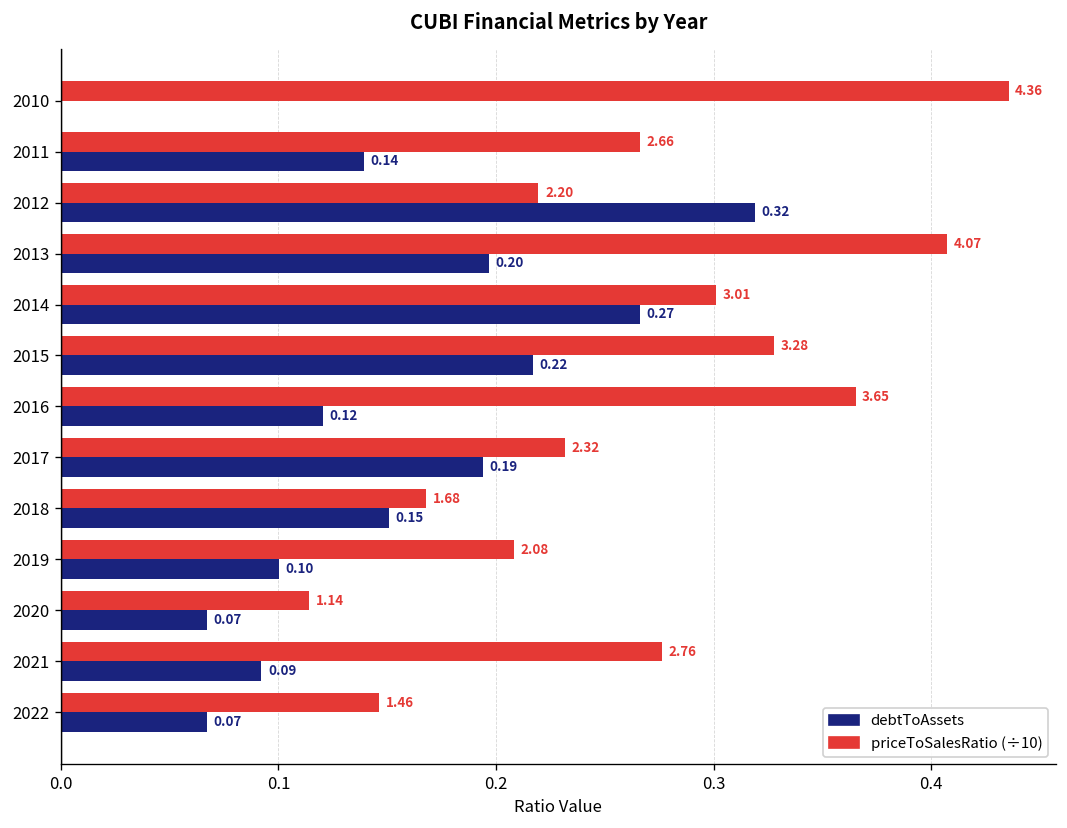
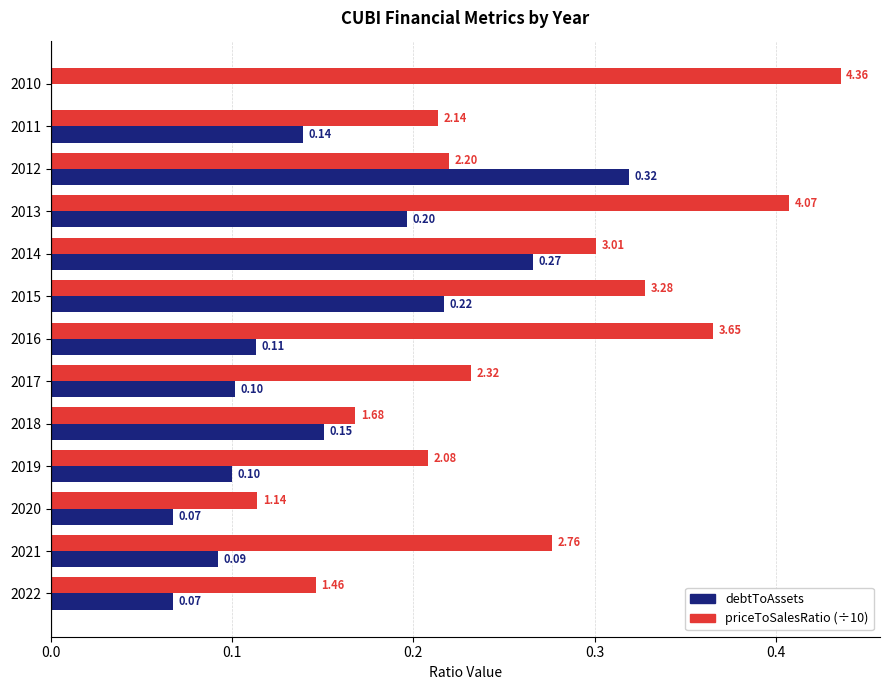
  {
    "debtToAssets": {
      "2011": 0.14,
      "2012": 0.32,
      "2013": 0.20,
      "2014": 0.27,
      "2015": 0.22,
-     "2016": 0.12,
-     "2017": 0.19,
+     "2016": 0.11,
+     "2017": 0.10,
      "2018": 0.15,
      "2019": 0.10,
      "2020": 0.07,
      "2021": 0.09,
      "2022": 0.07
    },
    "priceToSalesRatio (÷10)": {
-     "2011": 2.66
+     "2011": 2.14
    }
  }
